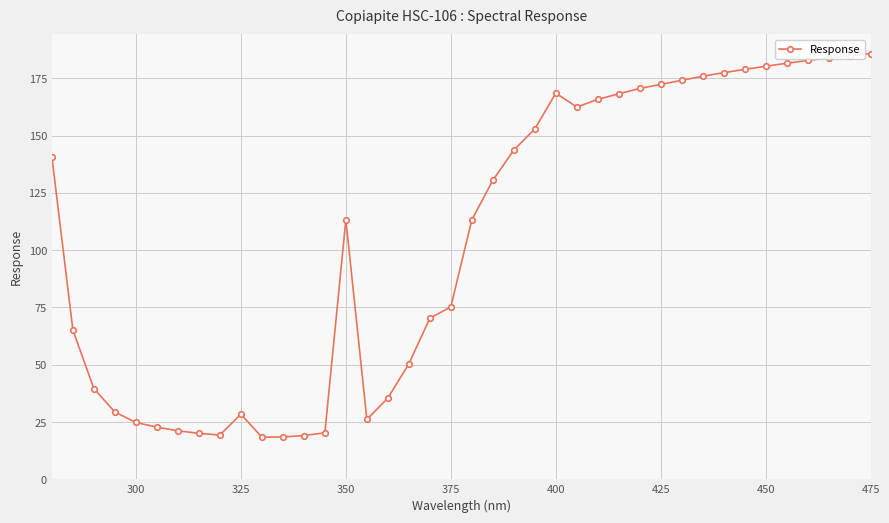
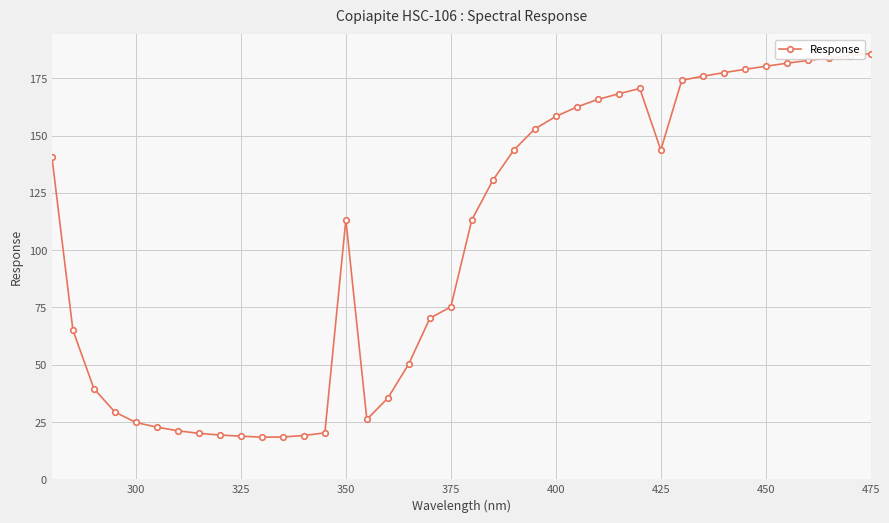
  {
    "300": 25,
-   "325": 28,
+   "325": 19,
    "350": 113,
    "375": 75,
-   "400": 169,
-   "425": 172,
+   "400": 158,
+   "425": 144,
    "450": 180,
    "475": 186
  }
